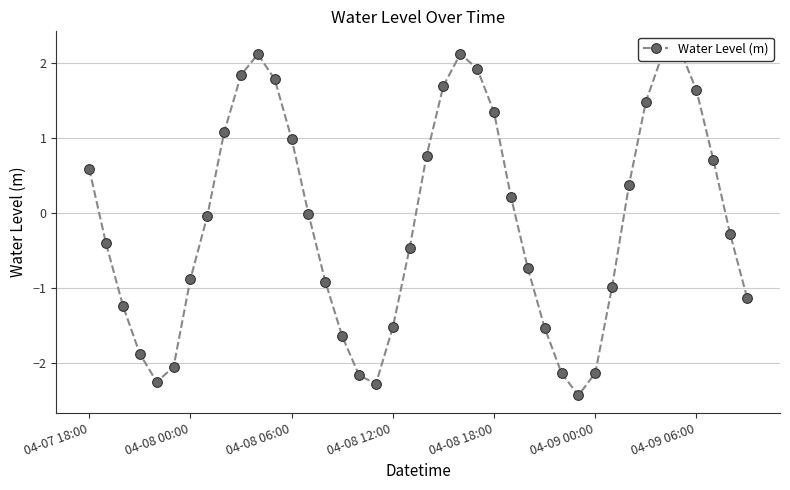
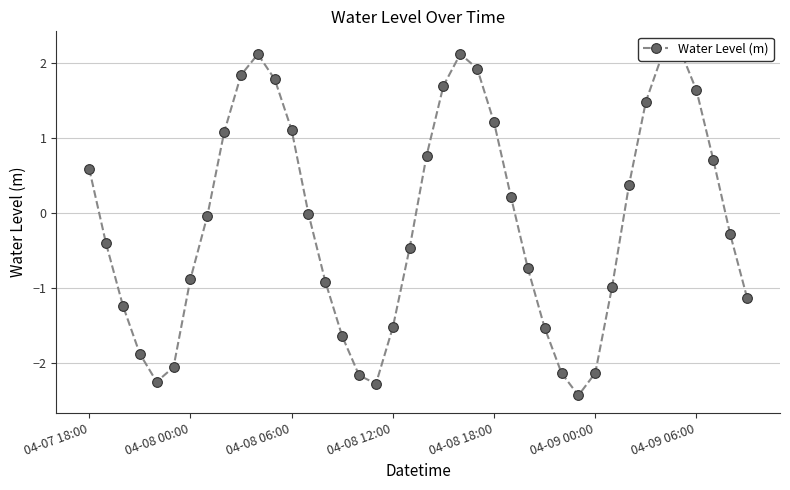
  {
    "04-07 18:00": 0.6,
    "04-08 00:00": -0.9,
-   "04-08 06:00": 1.0,
+   "04-08 06:00": 1.1,
    "04-08 12:00": -1.5,
-   "04-08 18:00": 1.3,
+   "04-08 18:00": 1.2,
    "04-09 00:00": -2.1,
    "04-09 06:00": 1.6
  }
